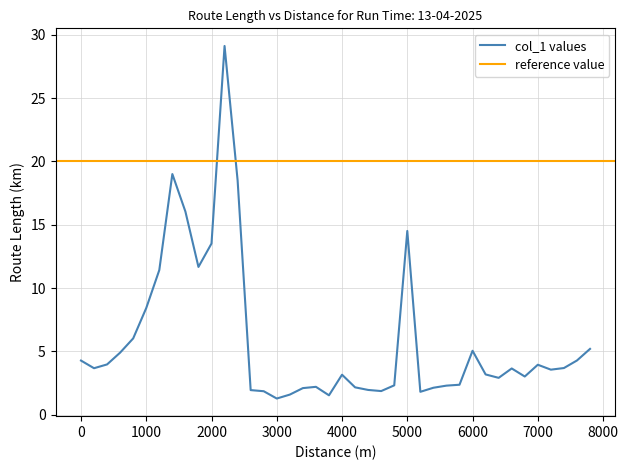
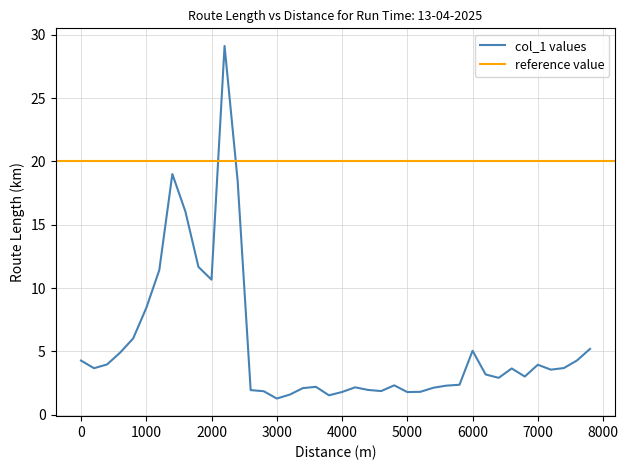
  {
    "0": 4.3,
    "1000": 8.4,
-   "2000": 13.5,
+   "2000": 10.7,
    "3000": 1.3,
-   "4000": 3.2,
-   "5000": 14.5,
+   "4000": 1.8,
+   "5000": 1.8,
    "6000": 5.1,
    "7000": 3.9
  }
